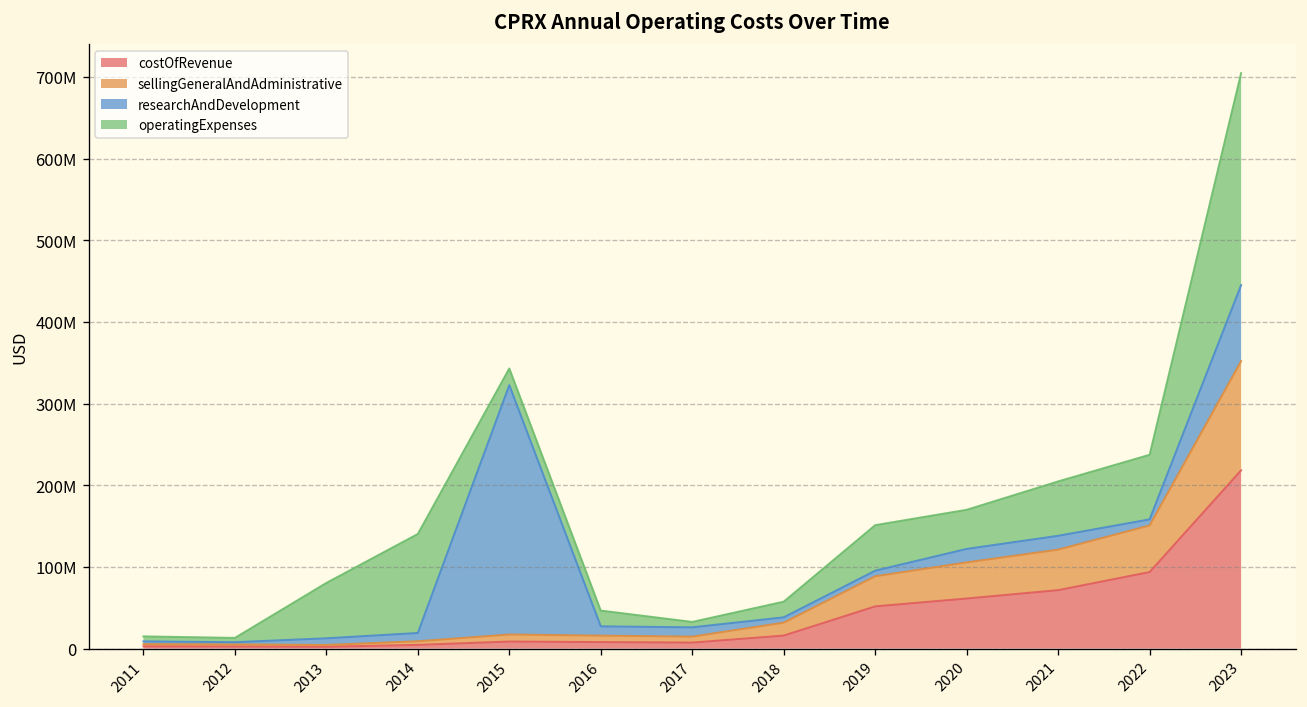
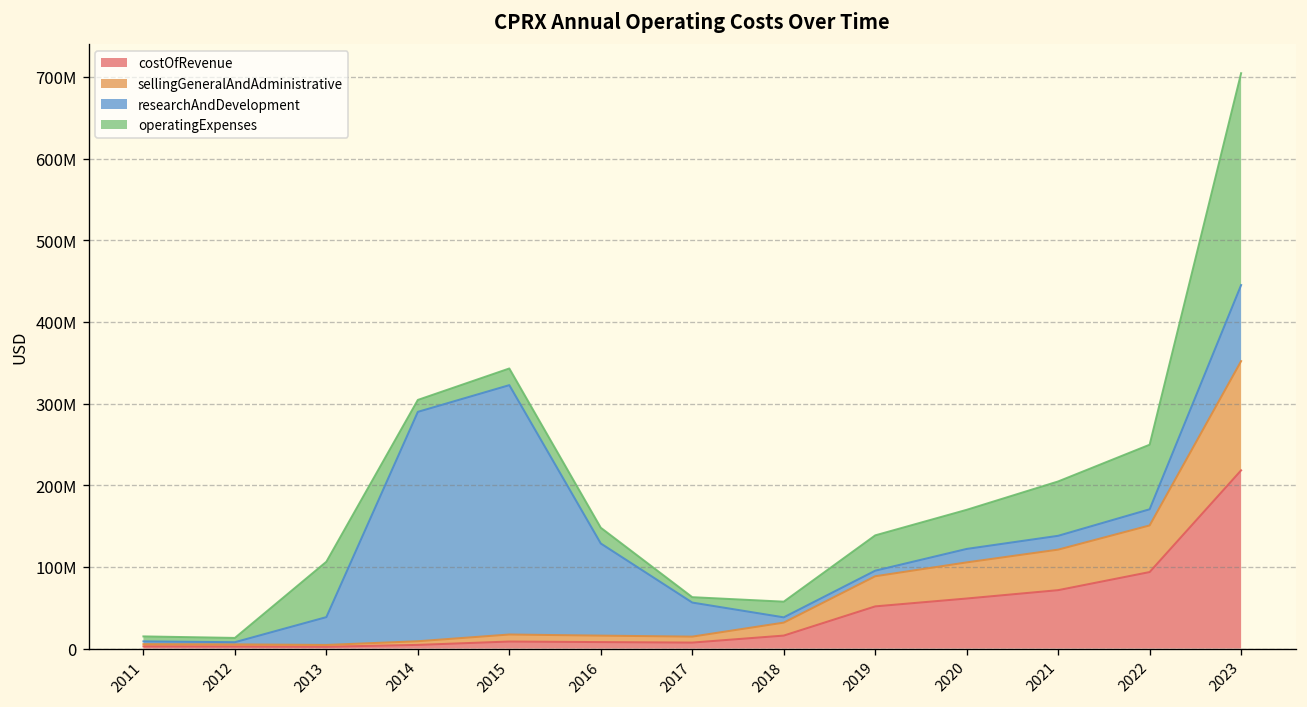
  {
    "researchAndDevelopment": {
-     "2013": 10000000,
-     "2014": 10000000,
+     "2013": 30000000,
+     "2014": 280000000,
      "2015": 310000000,
-     "2016": 10000000,
-     "2017": 10000000,
+     "2016": 110000000,
+     "2017": 40000000,
      "2018": 10000000,
      "2019": 10000000,
      "2020": 20000000,
      "2021": 20000000,
-     "2022": 10000000,
+     "2022": 20000000,
      "2023": 90000000
    },
    "operatingExpenses": {
      "2011": 10000000,
      "2012": 10000000,
      "2013": 70000000,
-     "2014": 120000000,
+     "2014": 10000000,
      "2015": 20000000,
      "2016": 20000000,
      "2017": 10000000,
      "2018": 20000000,
-     "2019": 60000000,
+     "2019": 40000000,
      "2020": 50000000,
      "2021": 70000000,
      "2022": 80000000,
      "2023": 260000000
    }
  }
